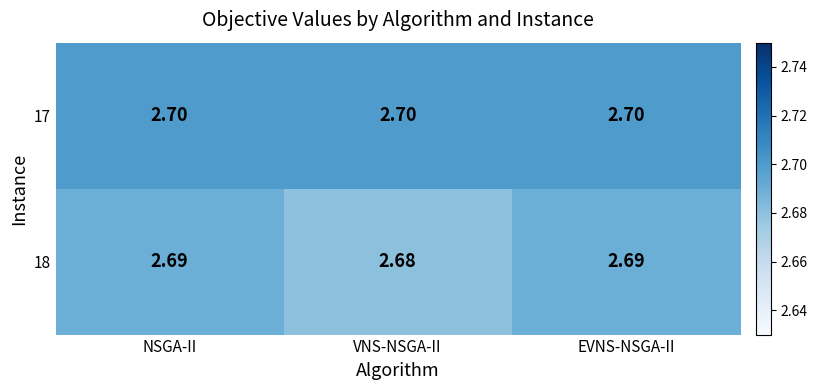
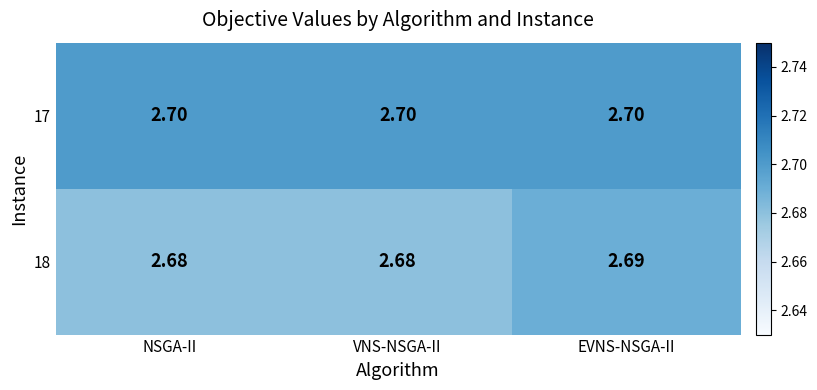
  {
    "17": {
      "NSGA-II": 2.70,
      "VNS-NSGA-II": 2.70,
      "EVNS-NSGA-II": 2.70
    },
    "18": {
-     "NSGA-II": 2.69,
+     "NSGA-II": 2.68,
      "VNS-NSGA-II": 2.68,
      "EVNS-NSGA-II": 2.69
    }
  }
